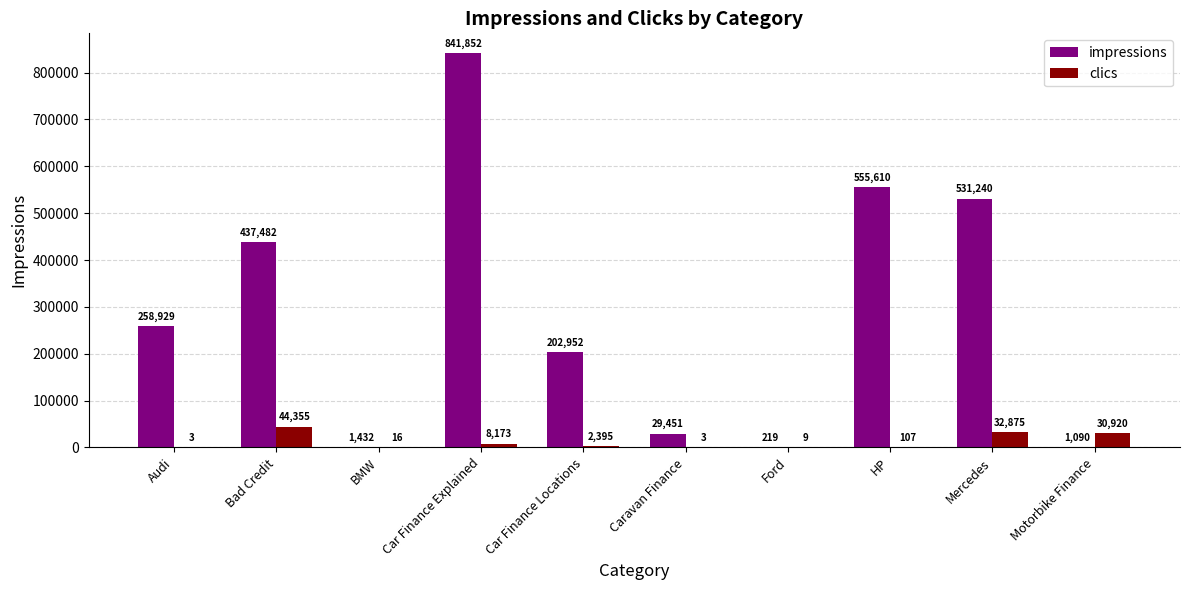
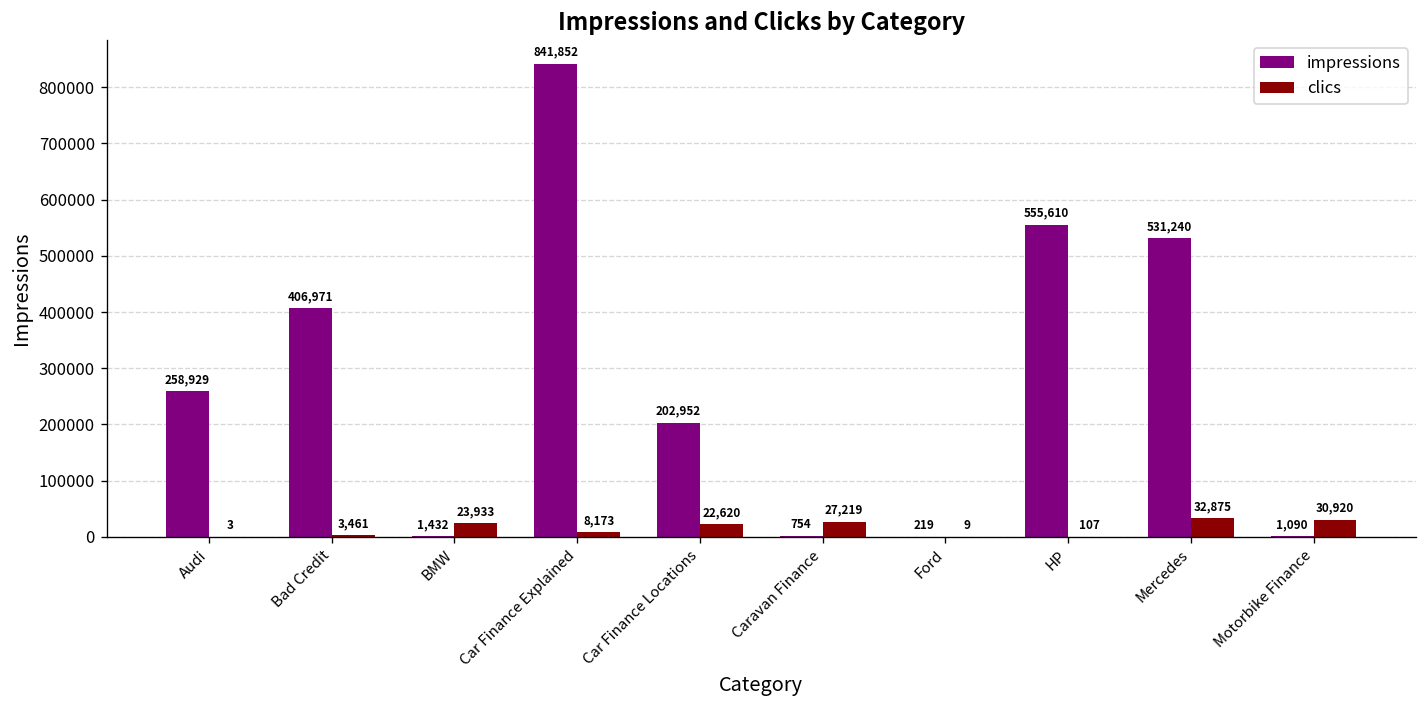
  {
    "impressions": {
      "Audi": "258,929",
-     "Bad Credit": "437,482",
+     "Bad Credit": "406,971",
      "BMW": "1,432",
      "Car Finance Explained": "841,852",
      "Car Finance Locations": "202,952",
-     "Caravan Finance": "29,451",
+     "Caravan Finance": "754",
      "Ford": "219",
      "HP": "555,610",
      "Mercedes": "531,240",
      "Motorbike Finance": "1,090"
    },
    "clics": {
      "Audi": "3",
-     "Bad Credit": "44,355",
-     "BMW": "16",
+     "Bad Credit": "3,461",
+     "BMW": "23,933",
      "Car Finance Explained": "8,173",
-     "Car Finance Locations": "2,395",
-     "Caravan Finance": "3",
+     "Car Finance Locations": "22,620",
+     "Caravan Finance": "27,219",
      "Ford": "9",
      "HP": "107",
      "Mercedes": "32,875",
      "Motorbike Finance": "30,920"
    }
  }
